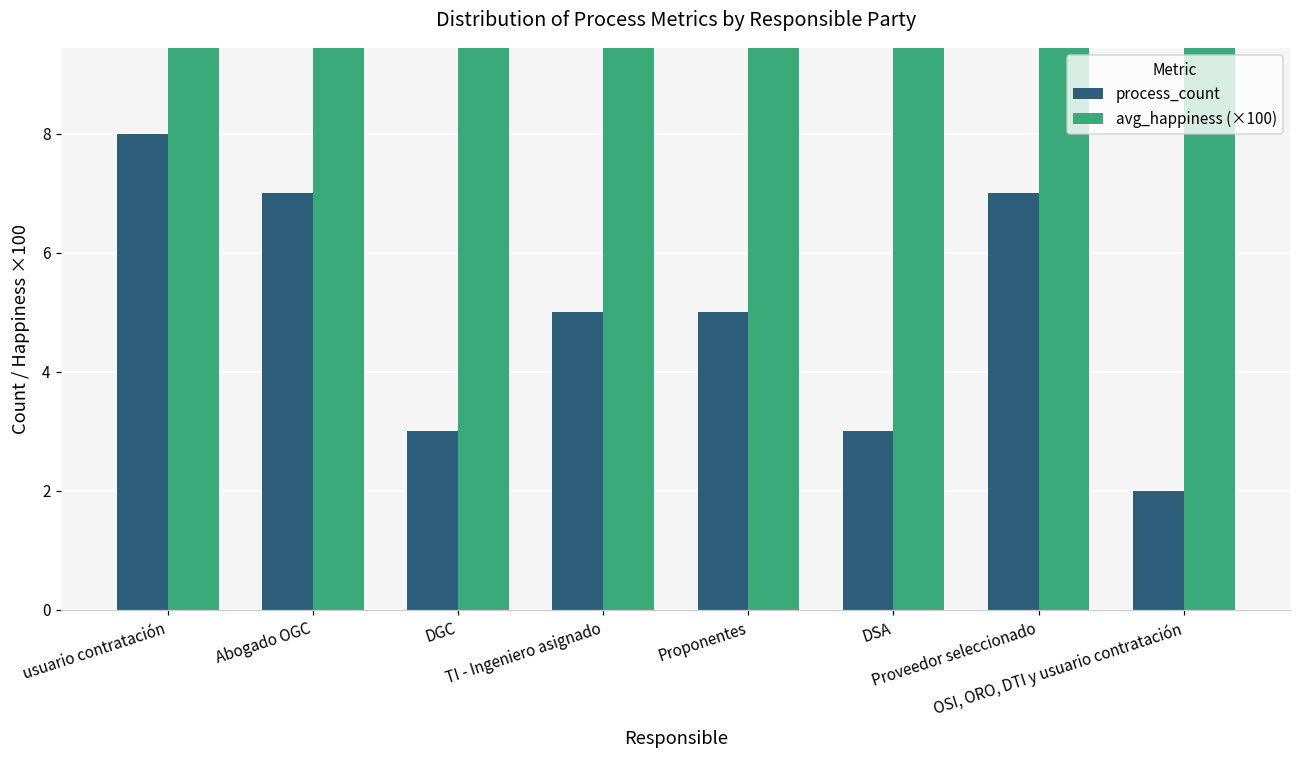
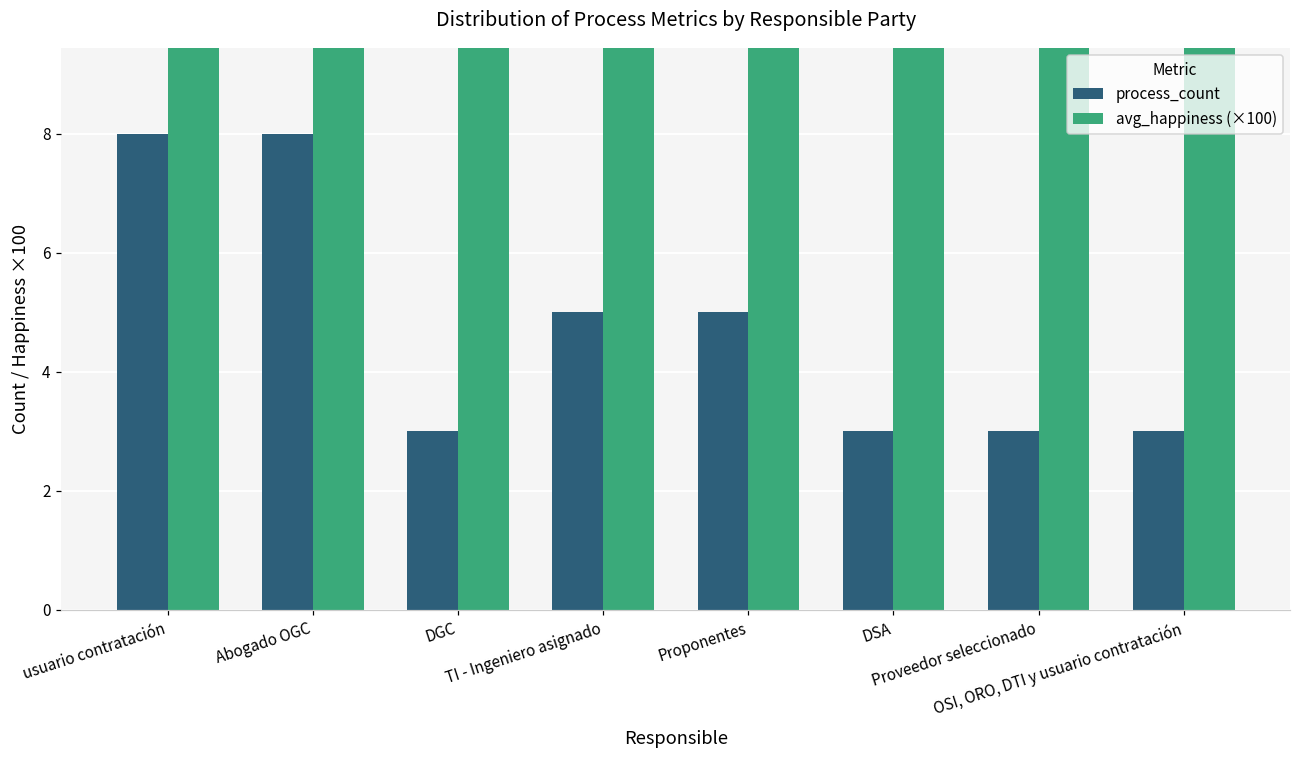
  {
    "process_count": {
      "usuario contratación": 8,
-     "Abogado OGC": 7,
+     "Abogado OGC": 8,
      "DGC": 3,
      "TI - Ingeniero asignado": 5,
      "Proponentes": 5,
      "DSA": 3,
-     "Proveedor seleccionado": 7,
-     "OSI, ORO, DTI y usuario contratación": 2
+     "Proveedor seleccionado": 3,
+     "OSI, ORO, DTI y usuario contratación": 3
    }
  }
